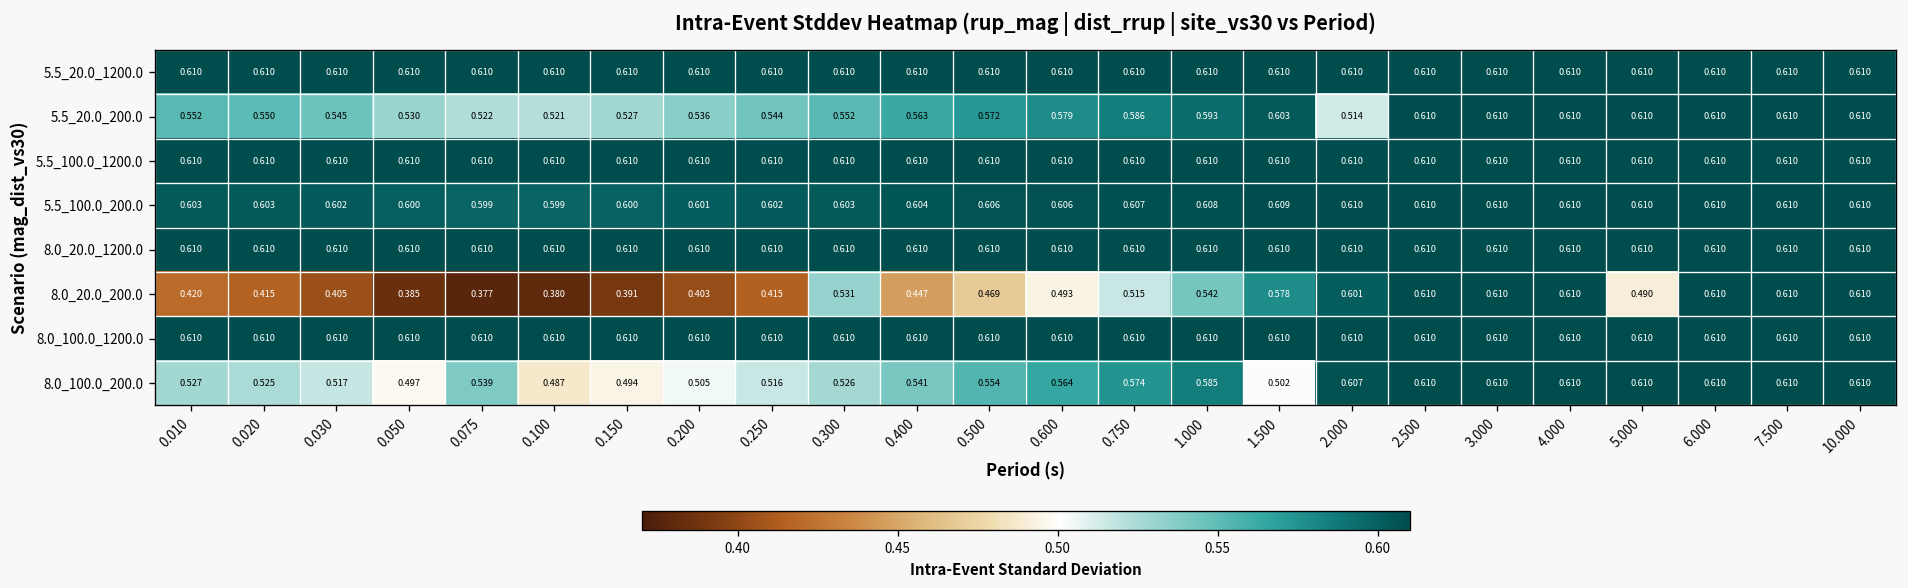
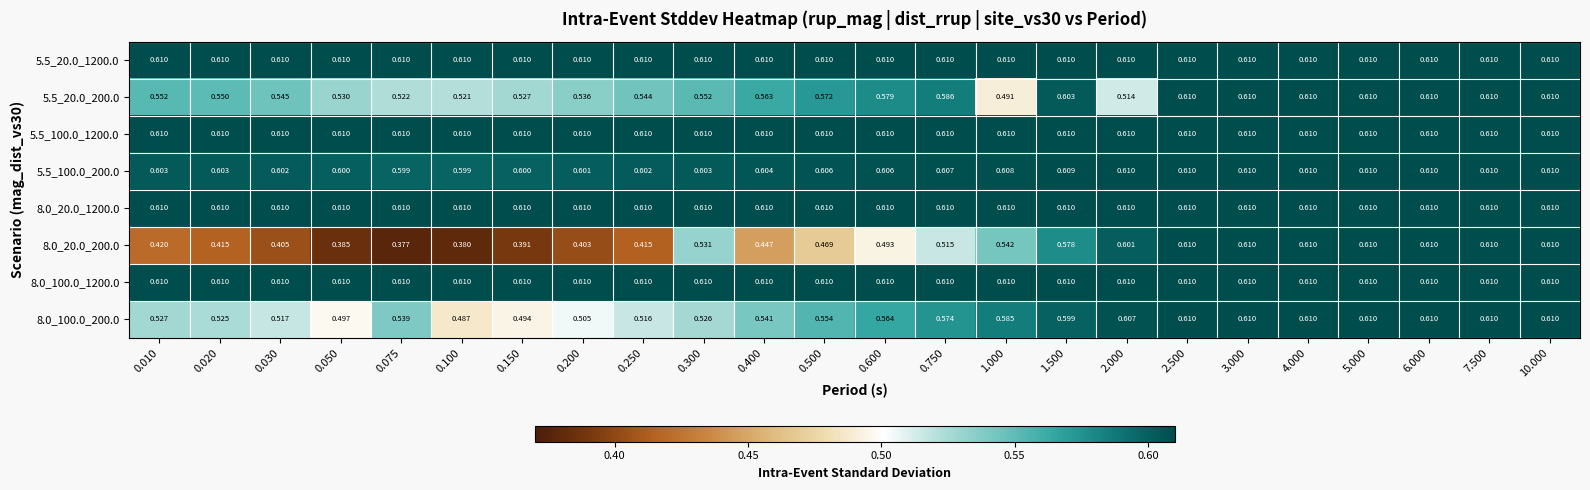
  {
    "5.5_20.0_1200.0": {
      "0.010": 0.610,
      "0.020": 0.610,
      "0.030": 0.610,
      "0.050": 0.610,
      "0.075": 0.610,
      "0.100": 0.610,
      "0.150": 0.610,
      "0.200": 0.610,
      "0.250": 0.610,
      "0.300": 0.610,
      "0.400": 0.610,
      "0.500": 0.610,
      "0.600": 0.610,
      "0.750": 0.610,
      "1.000": 0.610,
      "1.500": 0.610,
      "2.000": 0.610,
      "2.500": 0.610,
      "3.000": 0.610,
      "4.000": 0.610,
      "5.000": 0.610,
      "6.000": 0.610,
      "7.500": 0.610,
      "10.000": 0.610
    },
    "5.5_20.0_200.0": {
      "0.010": 0.552,
      "0.020": 0.550,
      "0.030": 0.545,
      "0.050": 0.530,
      "0.075": 0.522,
      "0.100": 0.521,
      "0.150": 0.527,
      "0.200": 0.536,
      "0.250": 0.544,
      "0.300": 0.552,
      "0.400": 0.563,
      "0.500": 0.572,
      "0.600": 0.579,
      "0.750": 0.586,
-     "1.000": 0.593,
+     "1.000": 0.491,
      "1.500": 0.603,
      "2.000": 0.514,
      "2.500": 0.610,
      "3.000": 0.610,
      "4.000": 0.610,
      "5.000": 0.610,
      "6.000": 0.610,
      "7.500": 0.610,
      "10.000": 0.610
    },
    "5.5_100.0_1200.0": {
      "0.010": 0.610,
      "0.020": 0.610,
      "0.030": 0.610,
      "0.050": 0.610,
      "0.075": 0.610,
      "0.100": 0.610,
      "0.150": 0.610,
      "0.200": 0.610,
      "0.250": 0.610,
      "0.300": 0.610,
      "0.400": 0.610,
      "0.500": 0.610,
      "0.600": 0.610,
      "0.750": 0.610,
      "1.000": 0.610,
      "1.500": 0.610,
      "2.000": 0.610,
      "2.500": 0.610,
      "3.000": 0.610,
      "4.000": 0.610,
      "5.000": 0.610,
      "6.000": 0.610,
      "7.500": 0.610,
      "10.000": 0.610
    },
    "5.5_100.0_200.0": {
      "0.010": 0.603,
      "0.020": 0.603,
      "0.030": 0.602,
      "0.050": 0.600,
      "0.075": 0.599,
      "0.100": 0.599,
      "0.150": 0.600,
      "0.200": 0.601,
      "0.250": 0.602,
      "0.300": 0.603,
      "0.400": 0.604,
      "0.500": 0.606,
      "0.600": 0.606,
      "0.750": 0.607,
      "1.000": 0.608,
      "1.500": 0.609,
      "2.000": 0.610,
      "2.500": 0.610,
      "3.000": 0.610,
      "4.000": 0.610,
      "5.000": 0.610,
      "6.000": 0.610,
      "7.500": 0.610,
      "10.000": 0.610
    },
    "8.0_20.0_1200.0": {
      "0.010": 0.610,
      "0.020": 0.610,
      "0.030": 0.610,
      "0.050": 0.610,
      "0.075": 0.610,
      "0.100": 0.610,
      "0.150": 0.610,
      "0.200": 0.610,
      "0.250": 0.610,
      "0.300": 0.610,
      "0.400": 0.610,
      "0.500": 0.610,
      "0.600": 0.610,
      "0.750": 0.610,
      "1.000": 0.610,
      "1.500": 0.610,
      "2.000": 0.610,
      "2.500": 0.610,
      "3.000": 0.610,
      "4.000": 0.610,
      "5.000": 0.610,
      "6.000": 0.610,
      "7.500": 0.610,
      "10.000": 0.610
    },
    "8.0_20.0_200.0": {
      "0.010": 0.420,
      "0.020": 0.415,
      "0.030": 0.405,
      "0.050": 0.385,
      "0.075": 0.377,
      "0.100": 0.380,
      "0.150": 0.391,
      "0.200": 0.403,
      "0.250": 0.415,
      "0.300": 0.531,
      "0.400": 0.447,
      "0.500": 0.469,
      "0.600": 0.493,
      "0.750": 0.515,
      "1.000": 0.542,
      "1.500": 0.578,
      "2.000": 0.601,
      "2.500": 0.610,
      "3.000": 0.610,
      "4.000": 0.610,
-     "5.000": 0.490,
+     "5.000": 0.610,
      "6.000": 0.610,
      "7.500": 0.610,
      "10.000": 0.610
    },
    "8.0_100.0_1200.0": {
      "0.010": 0.610,
      "0.020": 0.610,
      "0.030": 0.610,
      "0.050": 0.610,
      "0.075": 0.610,
      "0.100": 0.610,
      "0.150": 0.610,
      "0.200": 0.610,
      "0.250": 0.610,
      "0.300": 0.610,
      "0.400": 0.610,
      "0.500": 0.610,
      "0.600": 0.610,
      "0.750": 0.610,
      "1.000": 0.610,
      "1.500": 0.610,
      "2.000": 0.610,
      "2.500": 0.610,
      "3.000": 0.610,
      "4.000": 0.610,
      "5.000": 0.610,
      "6.000": 0.610,
      "7.500": 0.610,
      "10.000": 0.610
    },
    "8.0_100.0_200.0": {
      "0.010": 0.527,
      "0.020": 0.525,
      "0.030": 0.517,
      "0.050": 0.497,
      "0.075": 0.539,
      "0.100": 0.487,
      "0.150": 0.494,
      "0.200": 0.505,
      "0.250": 0.516,
      "0.300": 0.526,
      "0.400": 0.541,
      "0.500": 0.554,
      "0.600": 0.564,
      "0.750": 0.574,
      "1.000": 0.585,
-     "1.500": 0.502,
+     "1.500": 0.599,
      "2.000": 0.607,
      "2.500": 0.610,
      "3.000": 0.610,
      "4.000": 0.610,
      "5.000": 0.610,
      "6.000": 0.610,
      "7.500": 0.610,
      "10.000": 0.610
    }
  }
